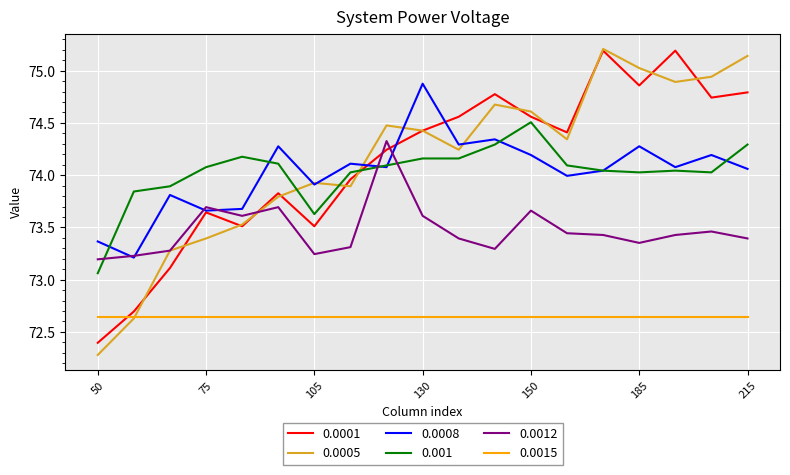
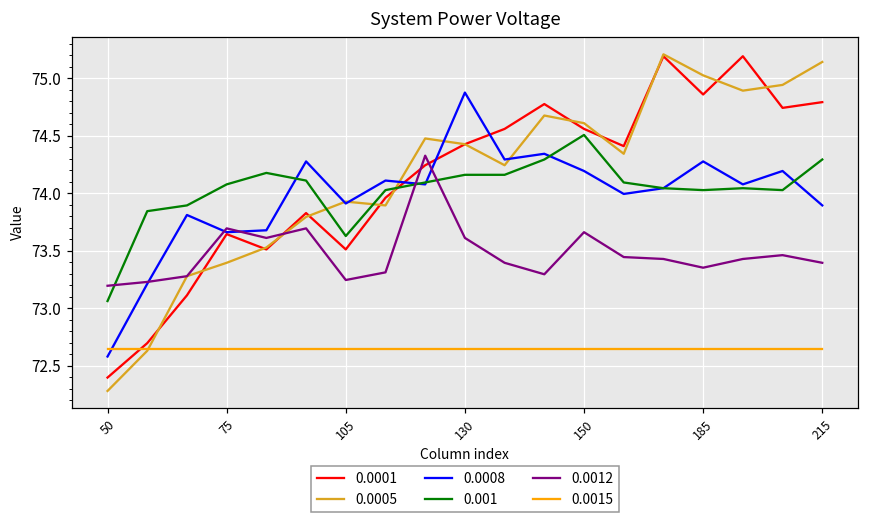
  {
    "0.0001": {
      "50": 72.40,
      "105": 73.51,
      "150": 74.56,
      "185": 74.86,
      "215": 74.79
    },
    "0.0008": {
-     "50": 73.37,
+     "50": 72.58,
      "130": 74.88,
      "150": 74.19,
      "185": 74.28,
-     "215": 74.06
+     "215": 73.89
    },
    "0.001": {
      "50": 73.06,
      "75": 74.08,
      "105": 73.63,
      "130": 74.16,
      "150": 74.51,
      "185": 74.03,
      "215": 74.29
    },
    "0.0012": {
      "50": 73.19,
      "75": 73.69,
      "105": 73.24,
      "130": 73.61,
      "150": 73.66,
      "185": 73.35,
      "215": 73.39
    }
  }
